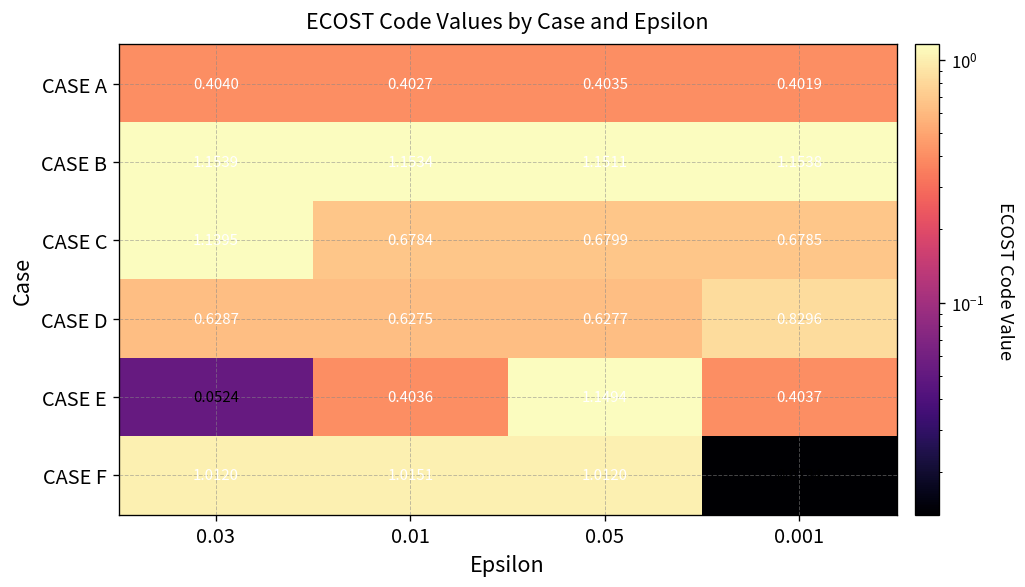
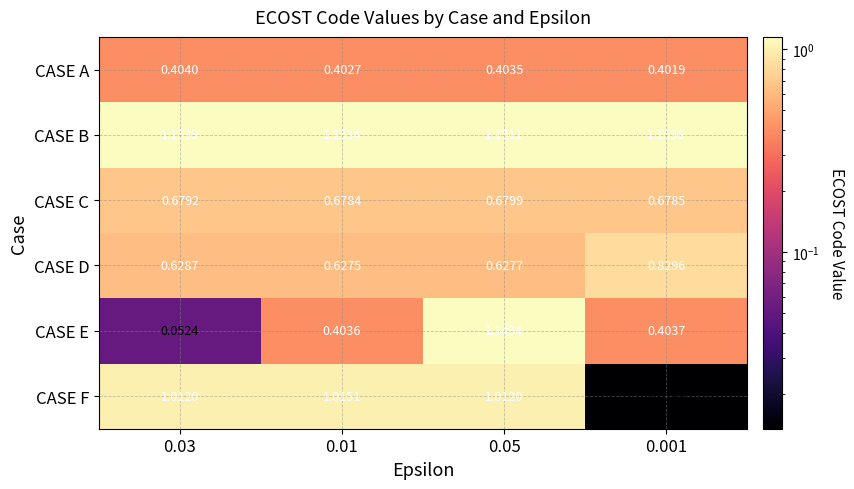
  {
    "CASE A": {
      "0.03": 0.4040,
      "0.01": 0.4027,
      "0.05": 0.4035,
      "0.001": 0.4019
    },
    "CASE B": {
      "0.03": 1.1539,
      "0.01": 1.1534,
      "0.05": 1.1511,
      "0.001": 1.1538
    },
    "CASE C": {
-     "0.03": 1.1395,
+     "0.03": 0.6792,
      "0.01": 0.6784,
      "0.05": 0.6799,
      "0.001": 0.6785
    },
    "CASE D": {
      "0.03": 0.6287,
      "0.01": 0.6275,
      "0.05": 0.6277,
      "0.001": 0.8296
    },
    "CASE E": {
      "0.03": 0.0524,
      "0.01": 0.4036,
      "0.05": 1.1494,
      "0.001": 0.4037
    },
    "CASE F": {
      "0.03": 1.0120,
      "0.01": 1.0151,
      "0.05": 1.0120
    }
  }
